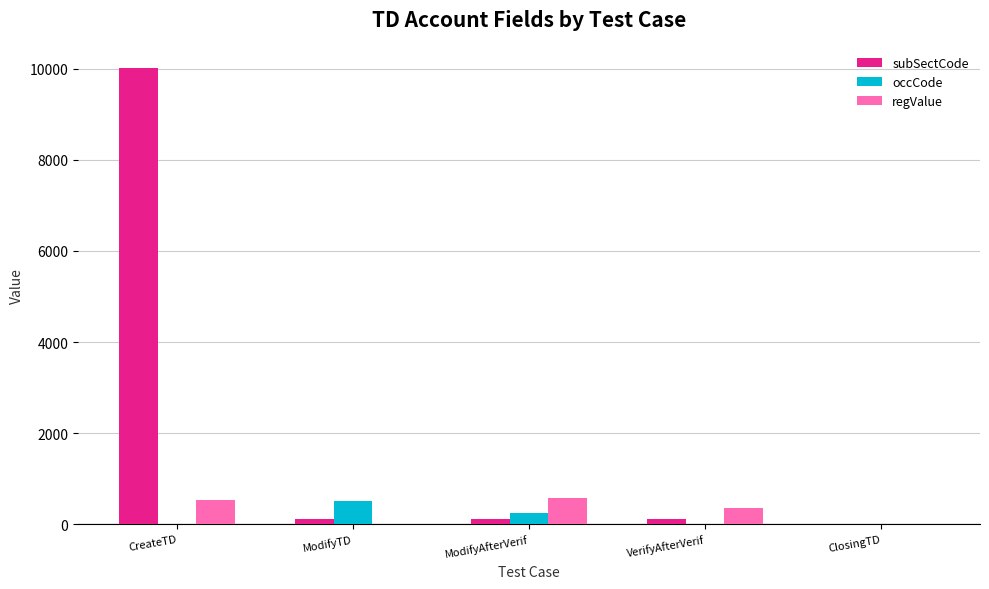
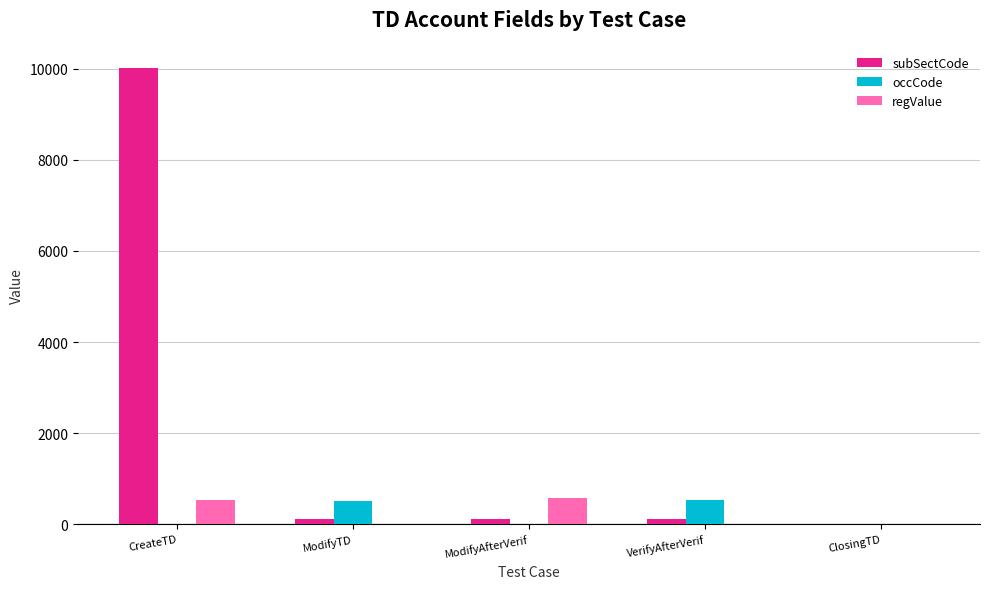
  {
    "subSectCode": {
      "CreateTD": 10000,
      "ModifyTD": 100,
      "ModifyAfterVerif": 100,
      "VerifyAfterVerif": 100,
      "ClosingTD": 0
    },
    "occCode": {
      "ModifyTD": 500,
-     "ModifyAfterVerif": 200,
-     "VerifyAfterVerif": 0,
+     "ModifyAfterVerif": 0,
+     "VerifyAfterVerif": 500,
      "ClosingTD": 0
    },
    "regValue": {
      "CreateTD": 500,
      "ModifyTD": 0,
      "ModifyAfterVerif": 600,
-     "VerifyAfterVerif": 400,
+     "VerifyAfterVerif": 0,
      "ClosingTD": 0
    }
  }
